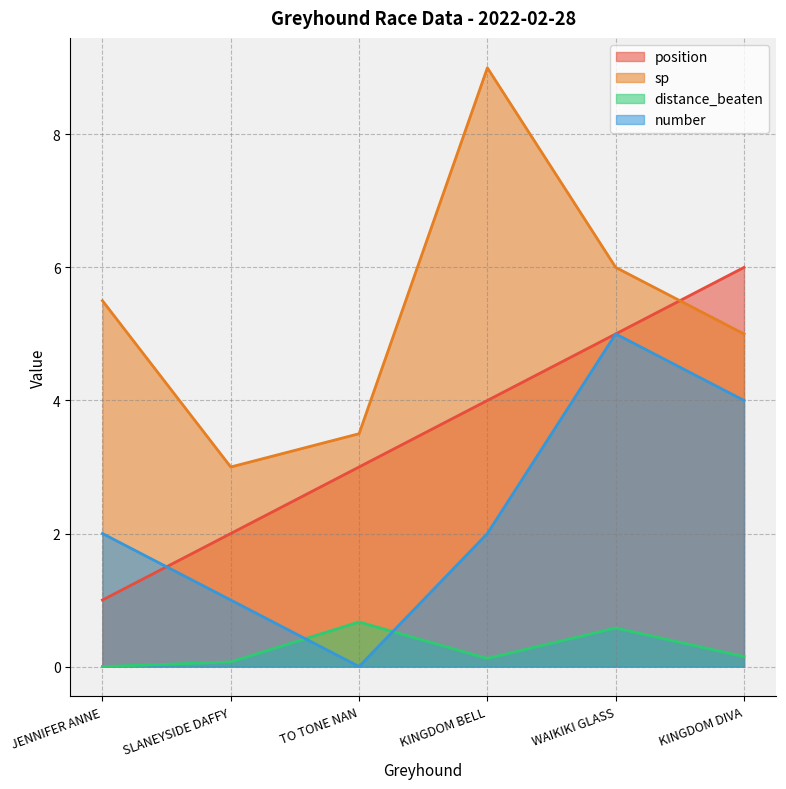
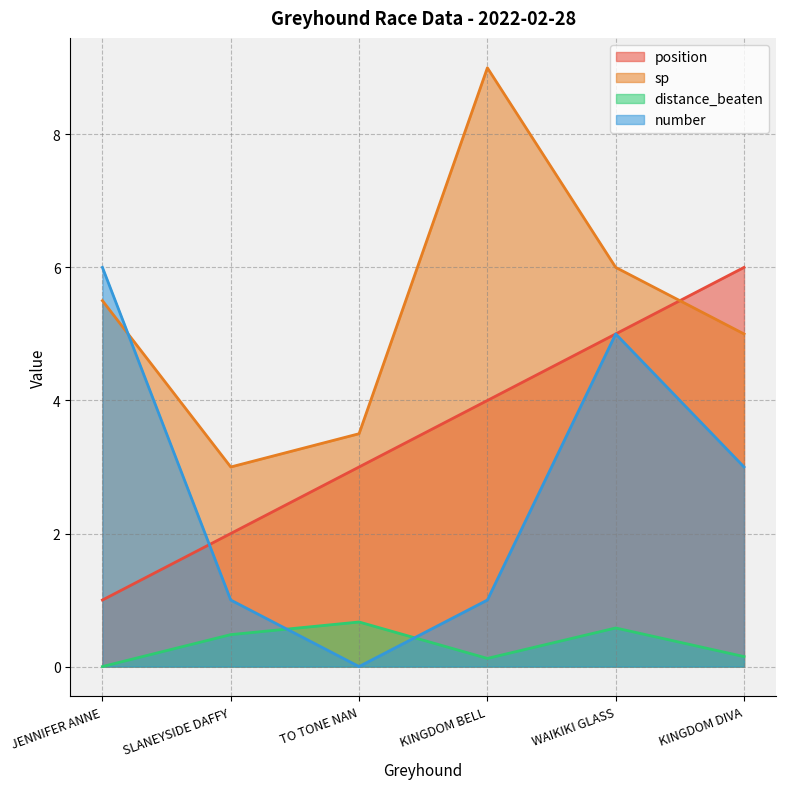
  {
    "distance_beaten": {
      "JENNIFER ANNE": 0.0,
-     "SLANEYSIDE DAFFY": 0.1,
+     "SLANEYSIDE DAFFY": 0.5,
      "TO TONE NAN": 0.7,
      "KINGDOM BELL": 0.1,
      "WAIKIKI GLASS": 0.6,
      "KINGDOM DIVA": 0.2
    },
    "number": {
-     "JENNIFER ANNE": 2,
+     "JENNIFER ANNE": 6,
      "SLANEYSIDE DAFFY": 1,
      "TO TONE NAN": 0,
-     "KINGDOM BELL": 2,
-     "KINGDOM DIVA": 4
+     "KINGDOM BELL": 1,
+     "KINGDOM DIVA": 3
    }
  }
